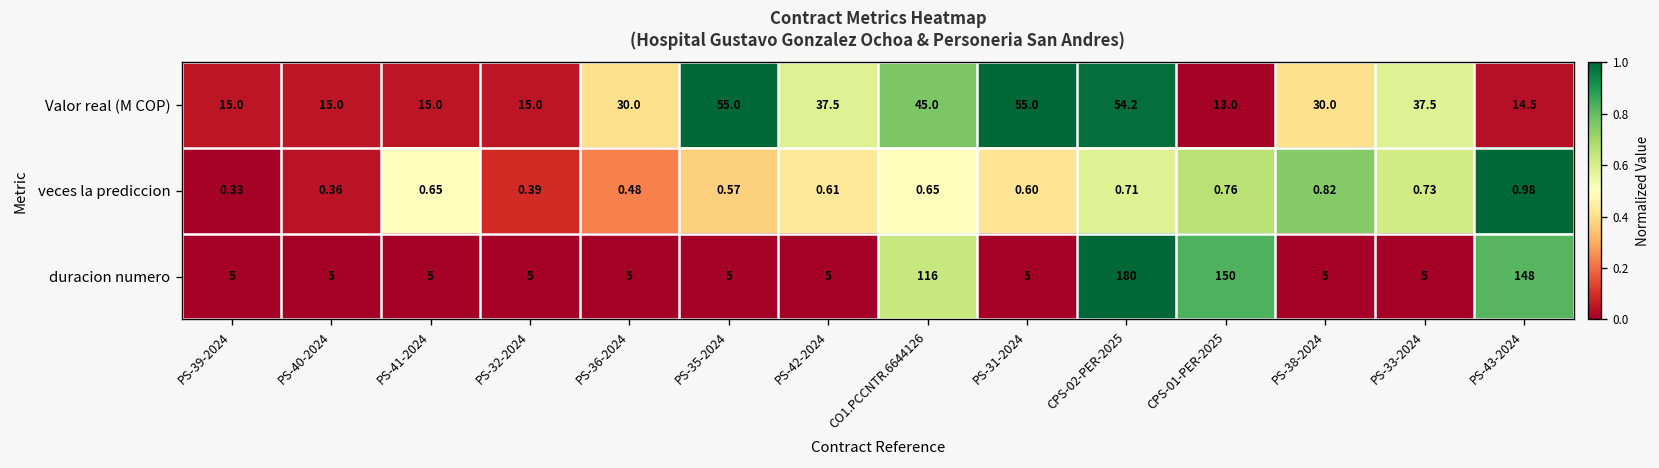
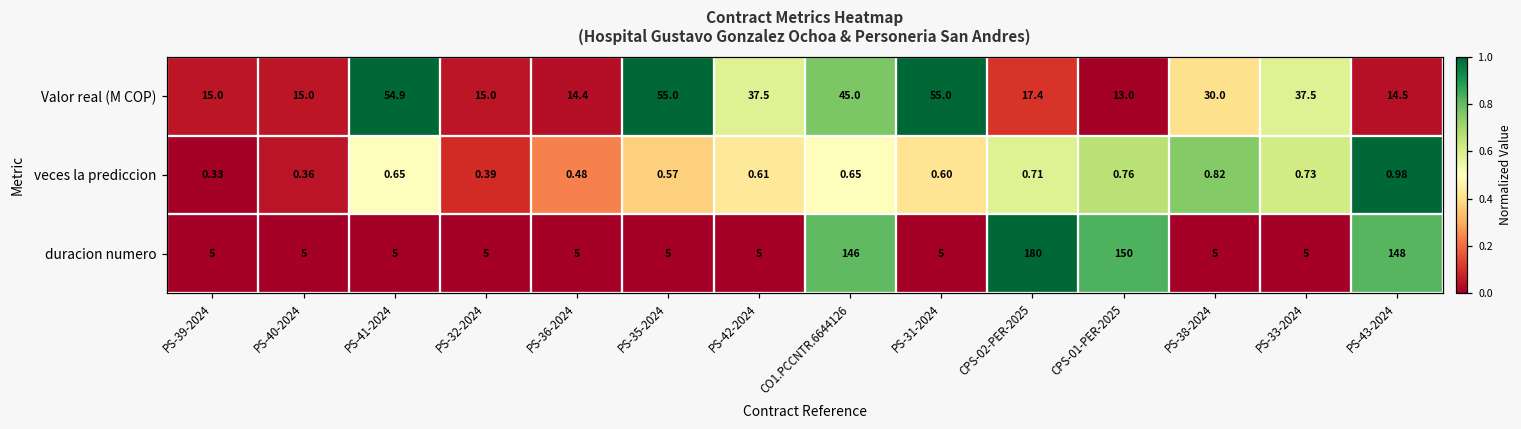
  {
    "Valor real (M COP)": {
      "PS-39-2024": 15.0,
      "PS-40-2024": 15.0,
-     "PS-41-2024": 15.0,
+     "PS-41-2024": 54.9,
      "PS-32-2024": 15.0,
-     "PS-36-2024": 30.0,
+     "PS-36-2024": 14.4,
      "PS-35-2024": 55.0,
      "PS-42-2024": 37.5,
      "CO1.PCCNTR.6644126": 45.0,
      "PS-31-2024": 55.0,
-     "CPS-02-PER-2025": 54.2,
+     "CPS-02-PER-2025": 17.4,
      "CPS-01-PER-2025": 13.0,
      "PS-38-2024": 30.0,
      "PS-33-2024": 37.5,
      "PS-43-2024": 14.5
    },
    "veces la prediccion": {
      "PS-39-2024": 0.33,
      "PS-40-2024": 0.36,
      "PS-41-2024": 0.65,
      "PS-32-2024": 0.39,
      "PS-36-2024": 0.48,
      "PS-35-2024": 0.57,
      "PS-42-2024": 0.61,
      "CO1.PCCNTR.6644126": 0.65,
      "PS-31-2024": 0.60,
      "CPS-02-PER-2025": 0.71,
      "CPS-01-PER-2025": 0.76,
      "PS-38-2024": 0.82,
      "PS-33-2024": 0.73,
      "PS-43-2024": 0.98
    },
    "duracion numero": {
      "PS-39-2024": 5,
      "PS-40-2024": 5,
      "PS-41-2024": 5,
      "PS-32-2024": 5,
      "PS-36-2024": 5,
      "PS-35-2024": 5,
      "PS-42-2024": 5,
-     "CO1.PCCNTR.6644126": 116,
+     "CO1.PCCNTR.6644126": 146,
      "PS-31-2024": 5,
      "CPS-02-PER-2025": 180,
      "CPS-01-PER-2025": 150,
      "PS-38-2024": 5,
      "PS-33-2024": 5,
      "PS-43-2024": 148
    }
  }
